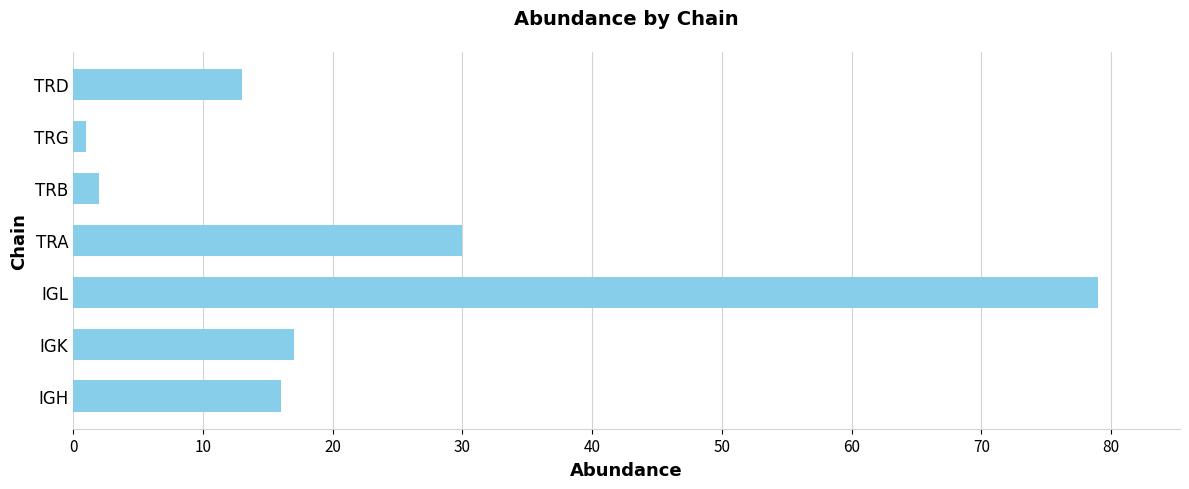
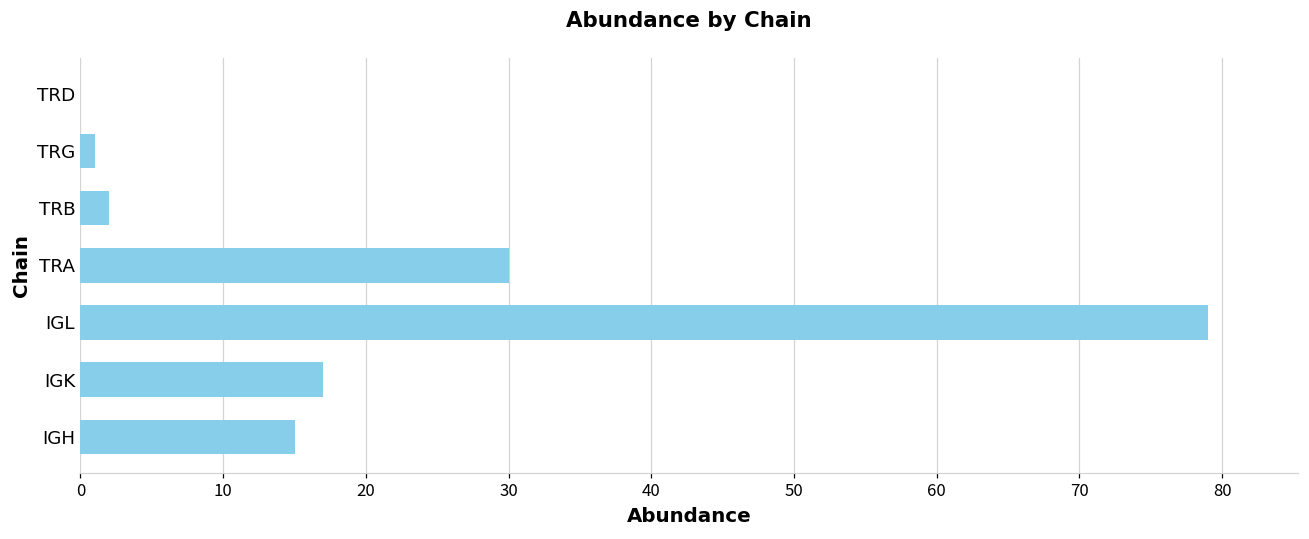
  {
-   "TRD": 13,
+   "TRD": 0,
    "TRG": 1,
    "TRB": 2,
    "TRA": 30,
    "IGL": 79,
    "IGK": 17,
-   "IGH": 16
+   "IGH": 15
  }
